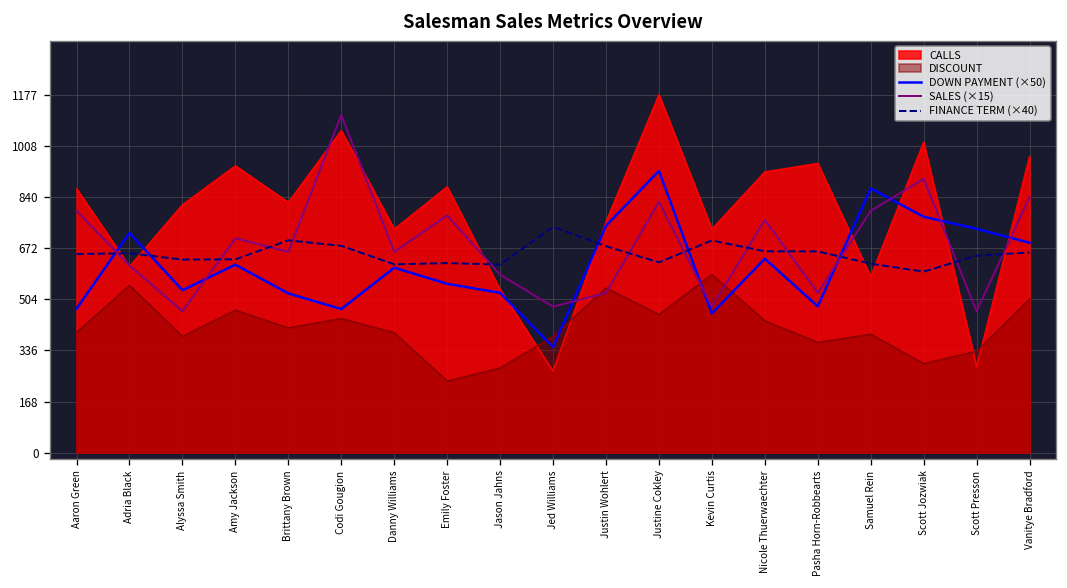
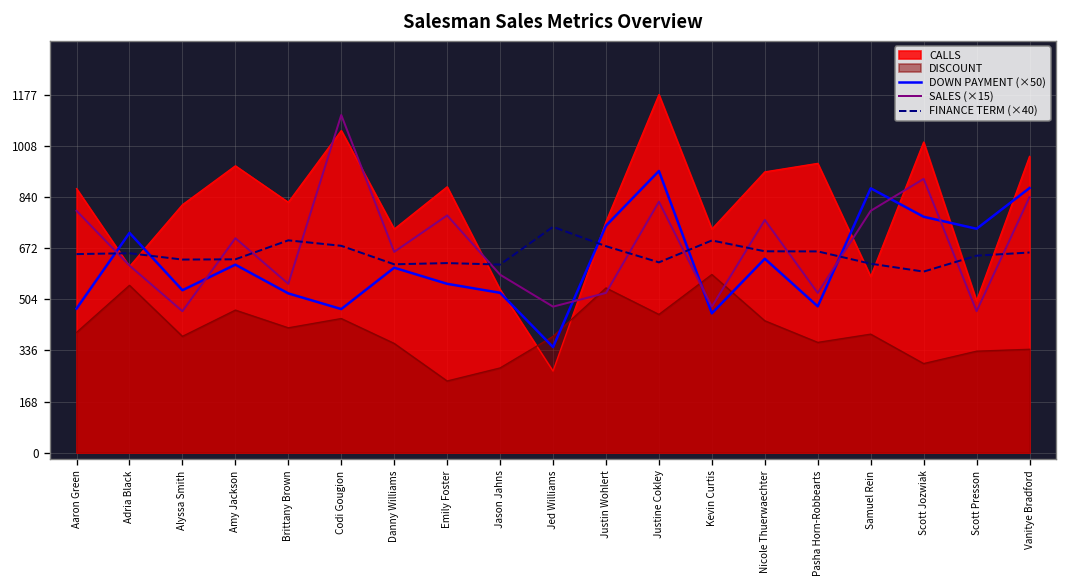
  {
    "CALLS": {
      "Aaron Green": 870,
      "Alyssa Smith": 820,
      "Amy Jackson": 940,
      "Brittany Brown": 820,
      "Codi Gougion": 1060,
      "Danny Williams": 740,
      "Emily Foster": 870,
      "Jason Jahns": 540,
      "Jed Williams": 270,
      "Justin Wohlert": 760,
      "Justine Cokley": 1180,
      "Kevin Curtis": 740,
      "Nicole Thuerwaechter": 920,
      "Pasha Horn-Robbearts": 950,
      "Samuel Rein": 580,
      "Scott Jozwiak": 1020,
-     "Scott Presson": 280,
+     "Scott Presson": 500,
      "Vanitye Bradford": 970
    },
    "DISCOUNT": {
      "Aaron Green": 400,
      "Adria Black": 550,
      "Alyssa Smith": 380,
      "Amy Jackson": 470,
      "Brittany Brown": 410,
      "Codi Gougion": 440,
-     "Danny Williams": 390,
+     "Danny Williams": 360,
      "Emily Foster": 240,
      "Jason Jahns": 280,
      "Jed Williams": 380,
      "Justin Wohlert": 540,
      "Justine Cokley": 450,
      "Kevin Curtis": 590,
      "Nicole Thuerwaechter": 430,
      "Pasha Horn-Robbearts": 360,
      "Samuel Rein": 390,
      "Scott Jozwiak": 290,
      "Scott Presson": 330,
-     "Vanitye Bradford": 510
+     "Vanitye Bradford": 340
    },
    "DOWN PAYMENT (×50)": {
      "Aaron Green": 470,
      "Adria Black": 720,
      "Alyssa Smith": 530,
      "Amy Jackson": 620,
      "Brittany Brown": 520,
      "Codi Gougion": 470,
      "Danny Williams": 610,
      "Emily Foster": 560,
      "Jason Jahns": 530,
      "Jed Williams": 350,
      "Justin Wohlert": 750,
      "Justine Cokley": 930,
      "Kevin Curtis": 460,
      "Nicole Thuerwaechter": 640,
      "Pasha Horn-Robbearts": 480,
      "Samuel Rein": 870,
      "Scott Jozwiak": 780,
      "Scott Presson": 740,
-     "Vanitye Bradford": 690
+     "Vanitye Bradford": 870
    },
    "SALES (×15)": {
      "Aaron Green": 800,
      "Alyssa Smith": 470,
      "Amy Jackson": 710,
-     "Brittany Brown": 660,
+     "Brittany Brown": 560,
      "Codi Gougion": 1110,
      "Danny Williams": 660,
      "Emily Foster": 780,
      "Jason Jahns": 590,
      "Jed Williams": 480,
      "Justin Wohlert": 530,
      "Justine Cokley": 830,
      "Kevin Curtis": 480,
      "Nicole Thuerwaechter": 770,
      "Pasha Horn-Robbearts": 530,
      "Samuel Rein": 800,
      "Scott Jozwiak": 900,
      "Scott Presson": 470,
      "Vanitye Bradford": 840
    },
    "FINANCE TERM (×40)": {
      "Aaron Green": 650,
      "Adria Black": 660,
      "Alyssa Smith": 630,
      "Amy Jackson": 640,
      "Brittany Brown": 700,
      "Codi Gougion": 680,
      "Danny Williams": 620,
      "Emily Foster": 620,
      "Jason Jahns": 620,
      "Jed Williams": 740,
      "Justin Wohlert": 680,
      "Justine Cokley": 630,
      "Kevin Curtis": 700,
      "Nicole Thuerwaechter": 660,
      "Pasha Horn-Robbearts": 660,
      "Samuel Rein": 620,
      "Scott Jozwiak": 600,
      "Scott Presson": 650,
      "Vanitye Bradford": 660
    }
  }
